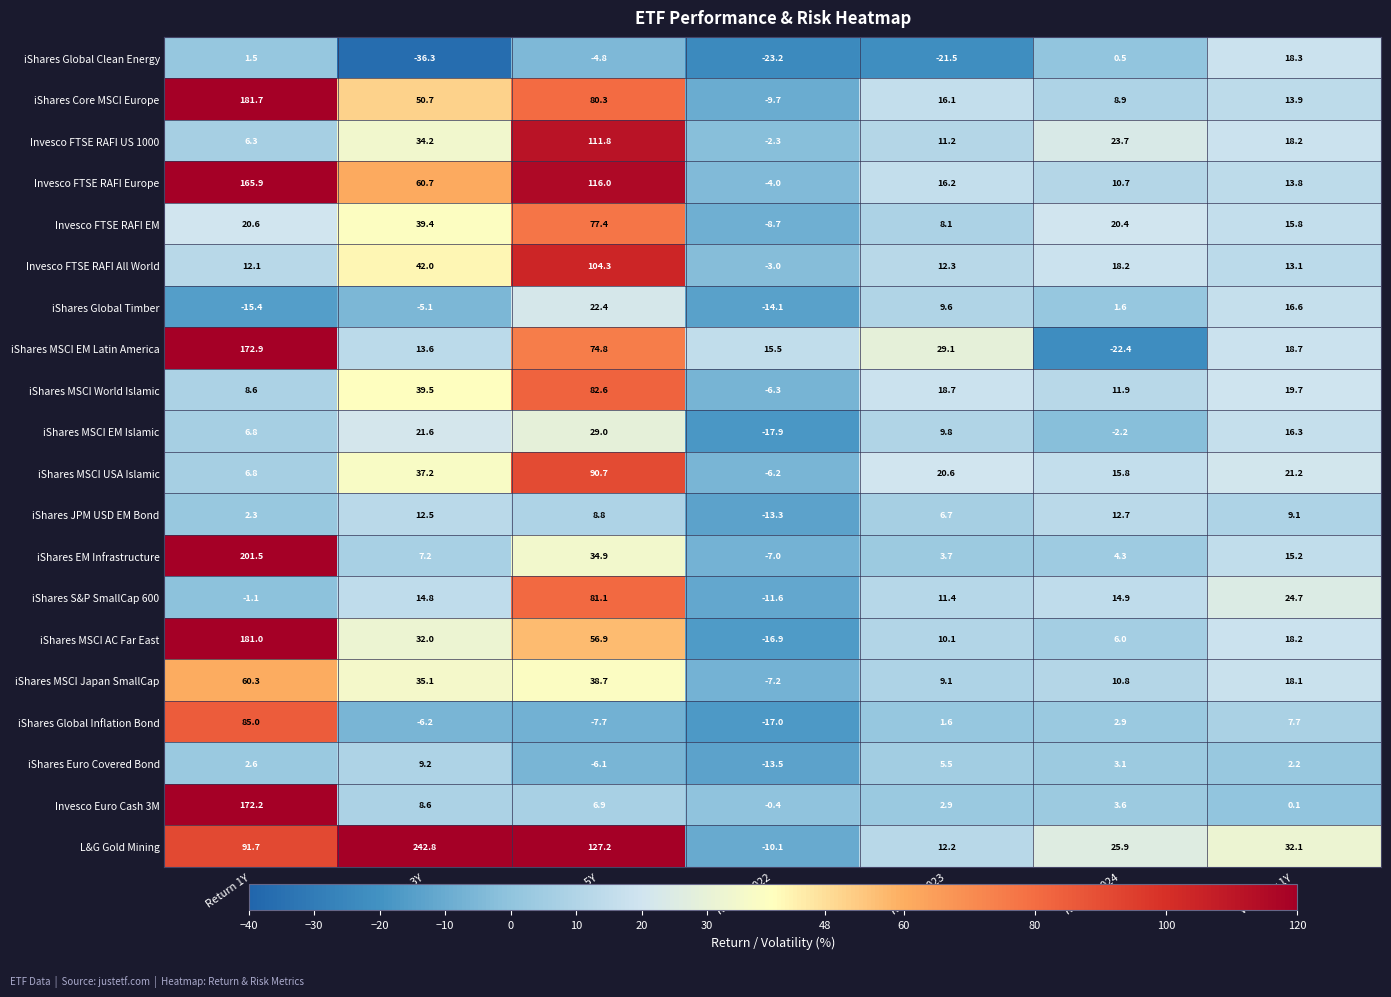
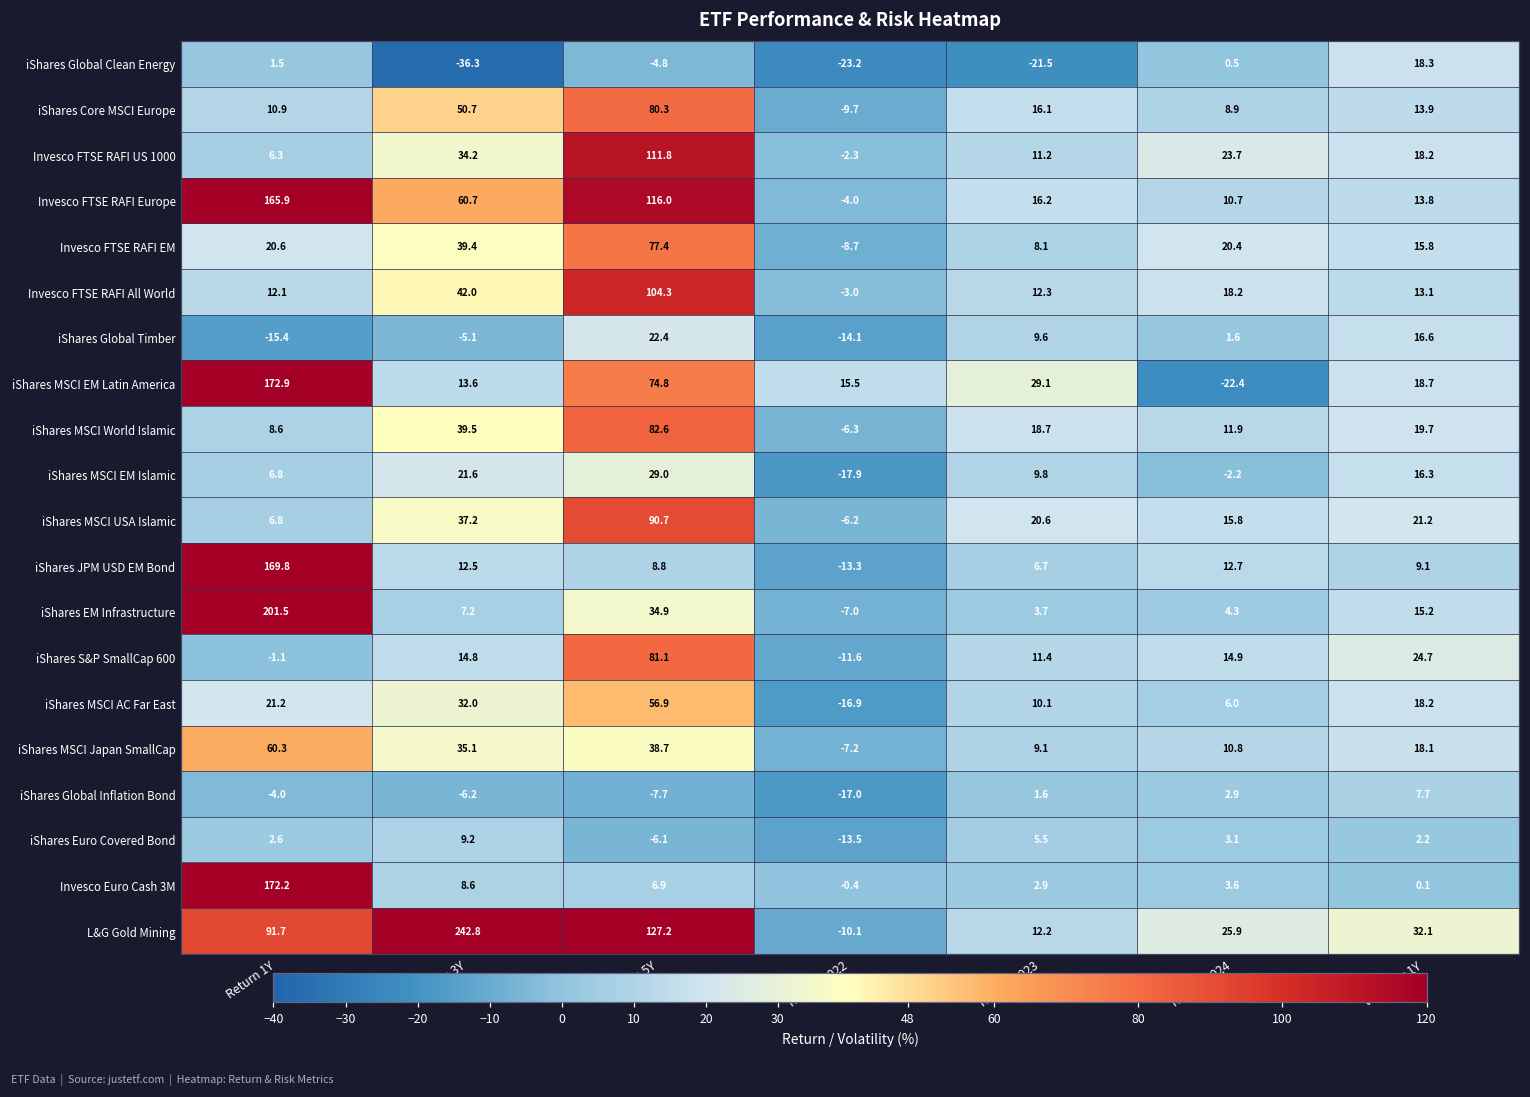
  {
    "iShares Global Clean Energy": {
      "Return 1Y": 1.5
    },
    "iShares Core MSCI Europe": {
-     "Return 1Y": 181.7
+     "Return 1Y": 10.9
    },
    "Invesco FTSE RAFI US 1000": {
      "Return 1Y": 6.3
    },
    "Invesco FTSE RAFI Europe": {
      "Return 1Y": 165.9
    },
    "Invesco FTSE RAFI EM": {
      "Return 1Y": 20.6
    },
    "Invesco FTSE RAFI All World": {
      "Return 1Y": 12.1
    },
    "iShares Global Timber": {
      "Return 1Y": -15.4
    },
    "iShares MSCI EM Latin America": {
      "Return 1Y": 172.9
    },
    "iShares MSCI World Islamic": {
      "Return 1Y": 8.6
    },
    "iShares MSCI EM Islamic": {
      "Return 1Y": 6.8
    },
    "iShares MSCI USA Islamic": {
      "Return 1Y": 6.8
    },
    "iShares JPM USD EM Bond": {
-     "Return 1Y": 2.3
+     "Return 1Y": 169.8
    },
    "iShares EM Infrastructure": {
      "Return 1Y": 201.5
    },
    "iShares S&P SmallCap 600": {
      "Return 1Y": -1.1
    },
    "iShares MSCI AC Far East": {
-     "Return 1Y": 181.0
+     "Return 1Y": 21.2
    },
    "iShares MSCI Japan SmallCap": {
      "Return 1Y": 60.3
    },
    "iShares Global Inflation Bond": {
-     "Return 1Y": 85.0
+     "Return 1Y": -4.0
    },
    "iShares Euro Covered Bond": {
      "Return 1Y": 2.6
    },
    "Invesco Euro Cash 3M": {
      "Return 1Y": 172.2
    },
    "L&G Gold Mining": {
      "Return 1Y": 91.7
    }
  }
